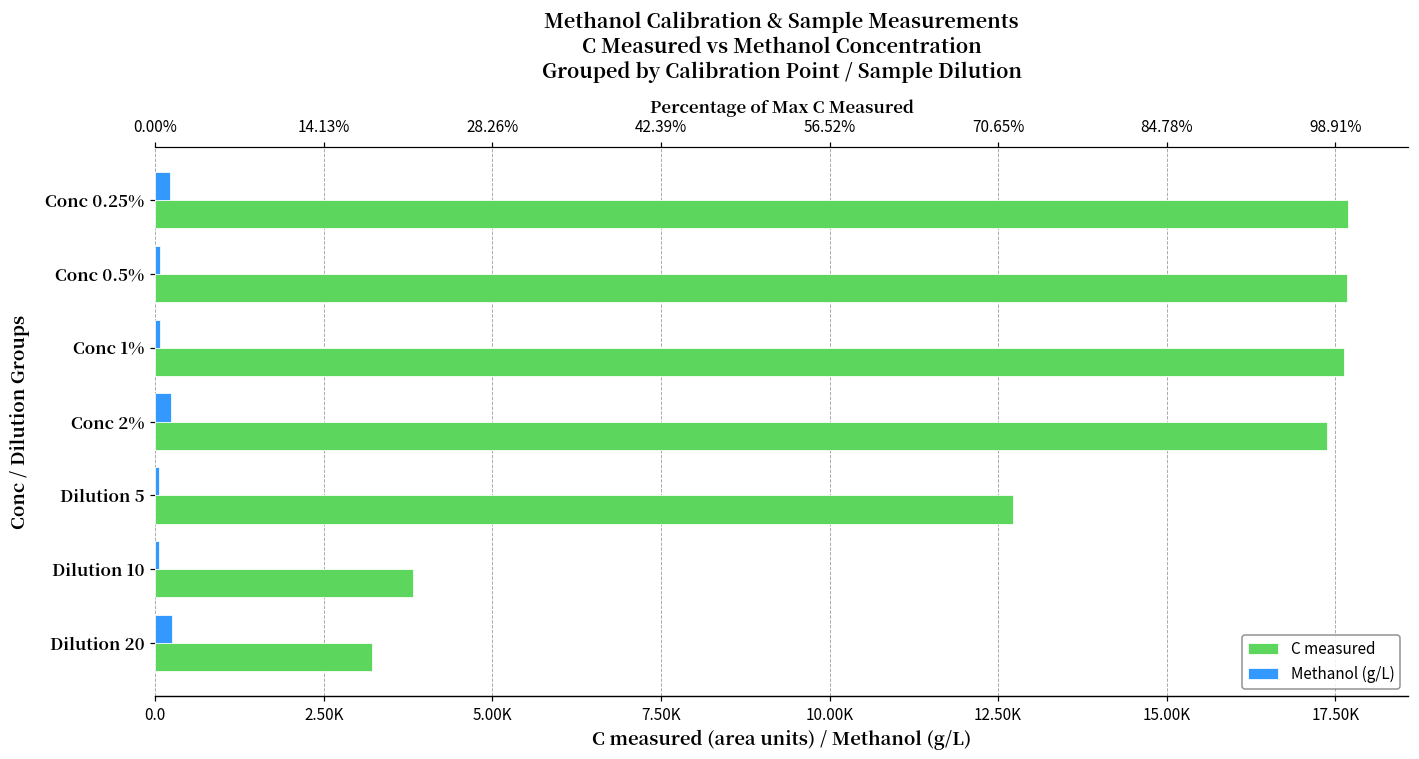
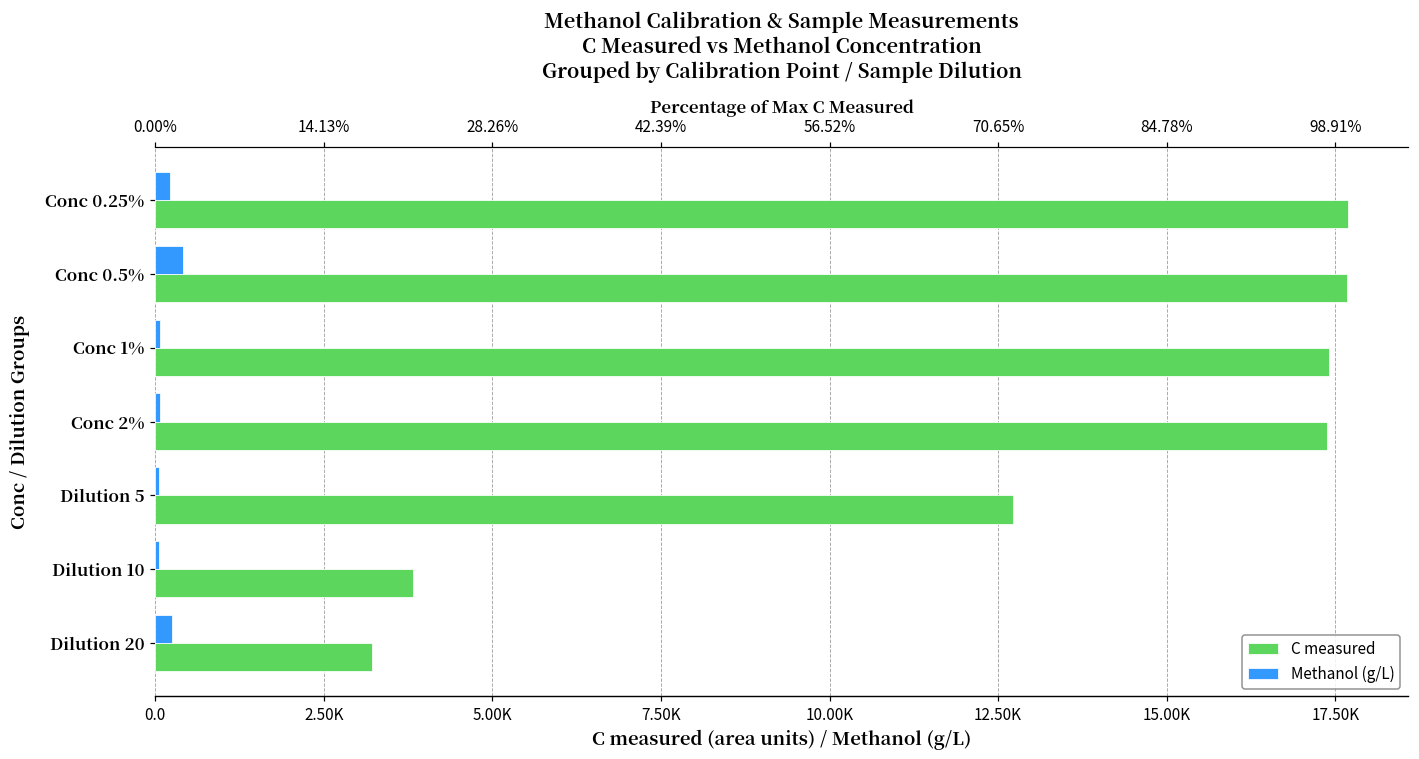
  {
    "C measured": {
      "Conc 0.25%": 17700,
      "Conc 0.5%": 17700,
-     "Conc 1%": 17600,
+     "Conc 1%": 17400,
      "Conc 2%": 17400,
      "Dilution 5": 12700,
      "Dilution 10": 3800,
      "Dilution 20": 3200
    },
    "Methanol (g/L)": {
      "Conc 0.25%": 200,
-     "Conc 0.5%": 100,
+     "Conc 0.5%": 400,
      "Conc 1%": 100,
-     "Conc 2%": 200,
+     "Conc 2%": 100,
      "Dilution 5": 100,
      "Dilution 10": 100,
      "Dilution 20": 300
    }
  }
